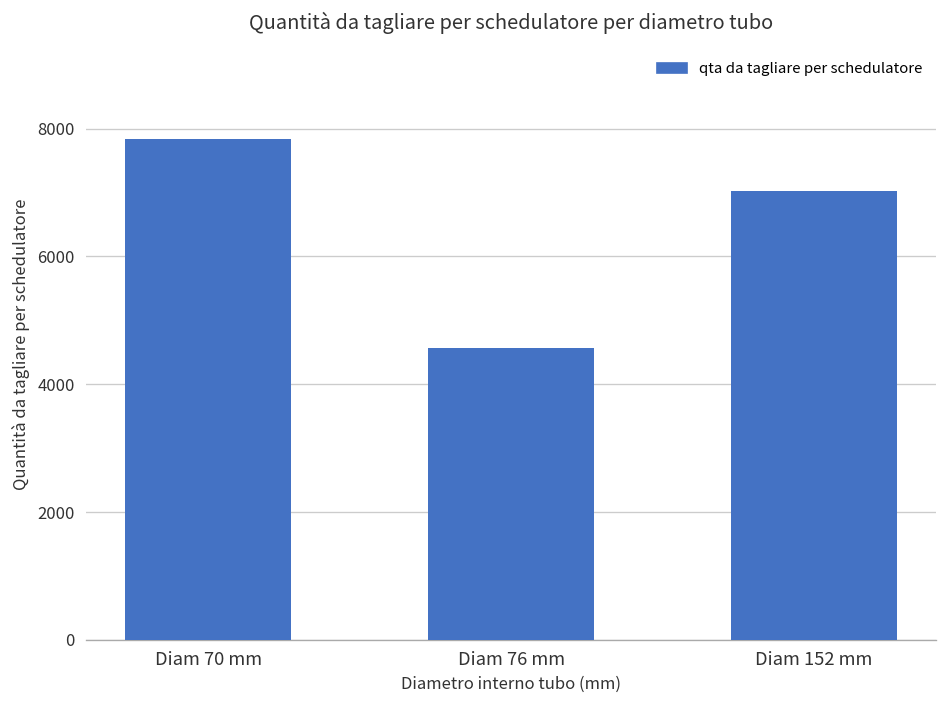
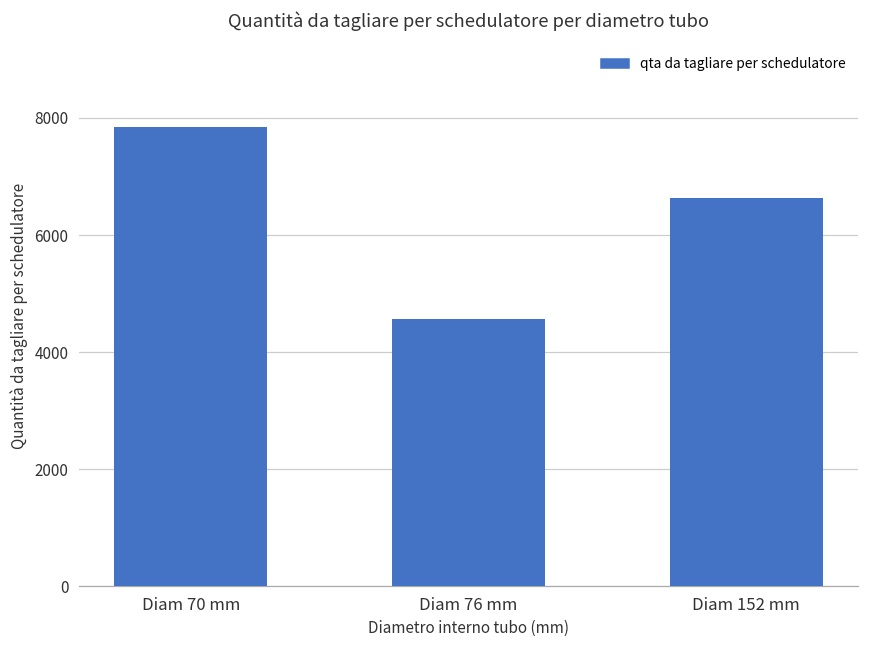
  {
    "Diam 70 mm": 7800,
    "Diam 76 mm": 4600,
-   "Diam 152 mm": 7000
+   "Diam 152 mm": 6600
  }
